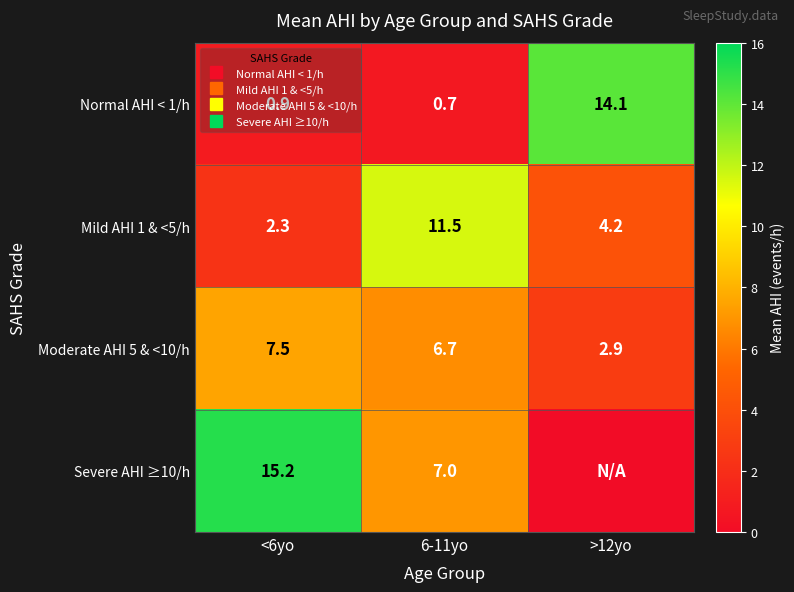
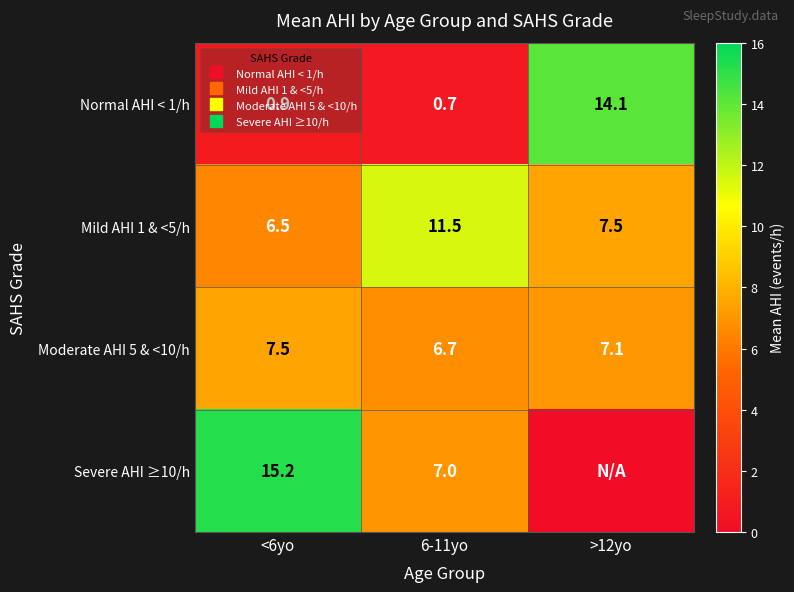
  {
    "Normal AHI < 1/h": {
      "6-11yo": 0.7,
      ">12yo": 14.1
    },
    "Mild AHI 1 & <5/h": {
-     "<6yo": 2.3,
+     "<6yo": 6.5,
      "6-11yo": 11.5,
-     ">12yo": 4.2
+     ">12yo": 7.5
    },
    "Moderate AHI 5 & <10/h": {
      "<6yo": 7.5,
      "6-11yo": 6.7,
-     ">12yo": 2.9
+     ">12yo": 7.1
    },
    "Severe AHI ≥10/h": {
      "<6yo": 15.2,
      "6-11yo": 7.0
    }
  }
